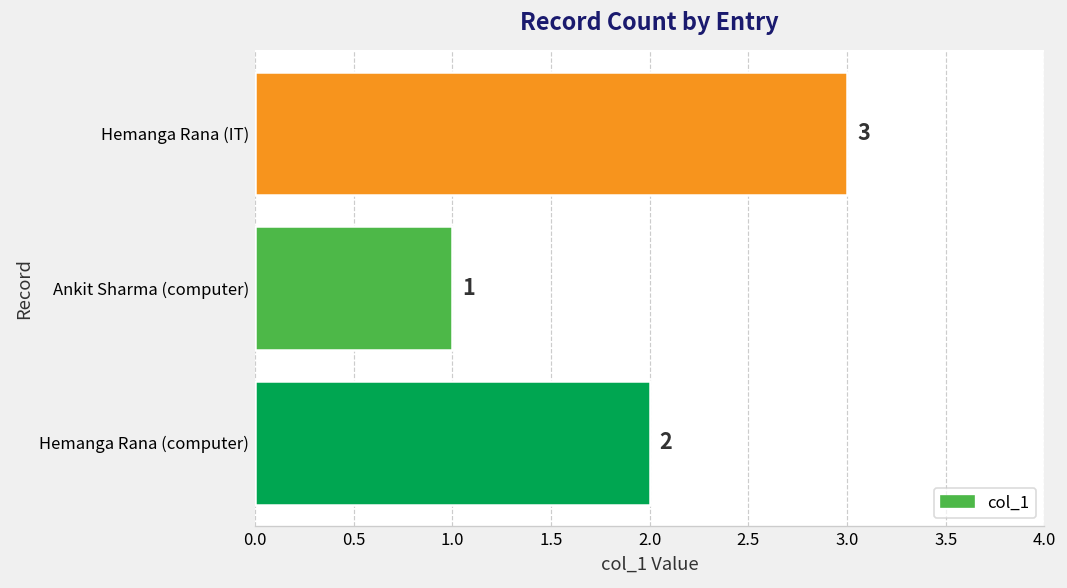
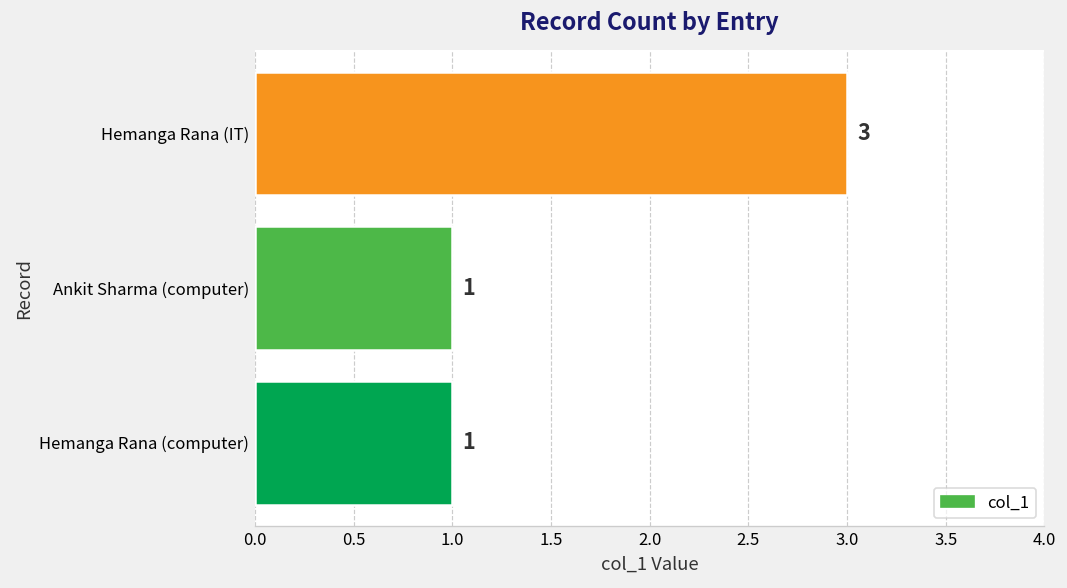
  {
    "Hemanga Rana (IT)": 3,
    "Ankit Sharma (computer)": 1,
-   "Hemanga Rana (computer)": 2
+   "Hemanga Rana (computer)": 1
  }
